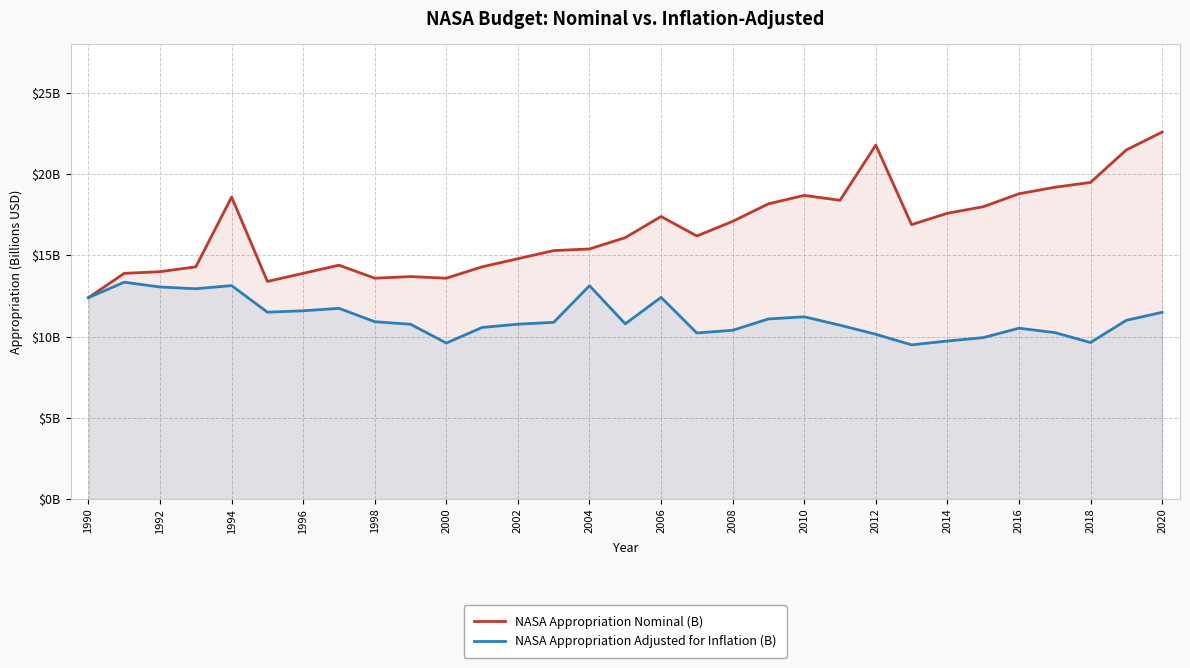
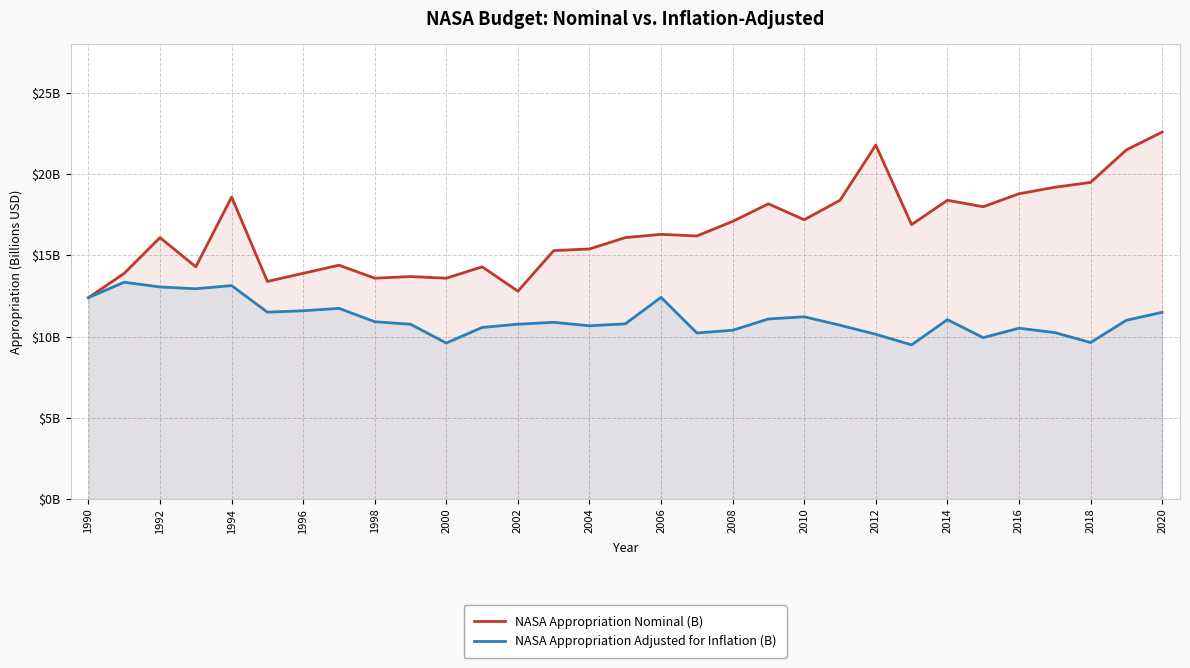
  {
    "NASA Appropriation Nominal (B)": {
-     "1992": "$14000000000",
+     "1992": "$16100000000",
      "1994": "$18600000000",
      "1996": "$13900000000",
      "1998": "$13600000000",
      "2000": "$13600000000",
-     "2002": "$14800000000",
+     "2002": "$12800000000",
      "2004": "$15400000000",
-     "2006": "$17400000000",
+     "2006": "$16300000000",
      "2008": "$17100000000",
-     "2010": "$18700000000",
+     "2010": "$17200000000",
      "2012": "$21800000000",
-     "2014": "$17600000000",
+     "2014": "$18400000000",
      "2016": "$18800000000",
      "2018": "$19500000000",
      "2020": "$22600000000"
    },
    "NASA Appropriation Adjusted for Inflation (B)": {
      "1992": "$13100000000",
      "1994": "$13100000000",
      "1996": "$11600000000",
      "1998": "$10900000000",
      "2000": "$9600000000",
      "2002": "$10800000000",
-     "2004": "$13100000000",
+     "2004": "$10700000000",
      "2006": "$12400000000",
      "2008": "$10400000000",
      "2010": "$11200000000",
      "2012": "$10100000000",
-     "2014": "$9700000000",
+     "2014": "$11000000000",
      "2016": "$10500000000",
      "2018": "$9600000000",
      "2020": "$11500000000"
    }
  }
